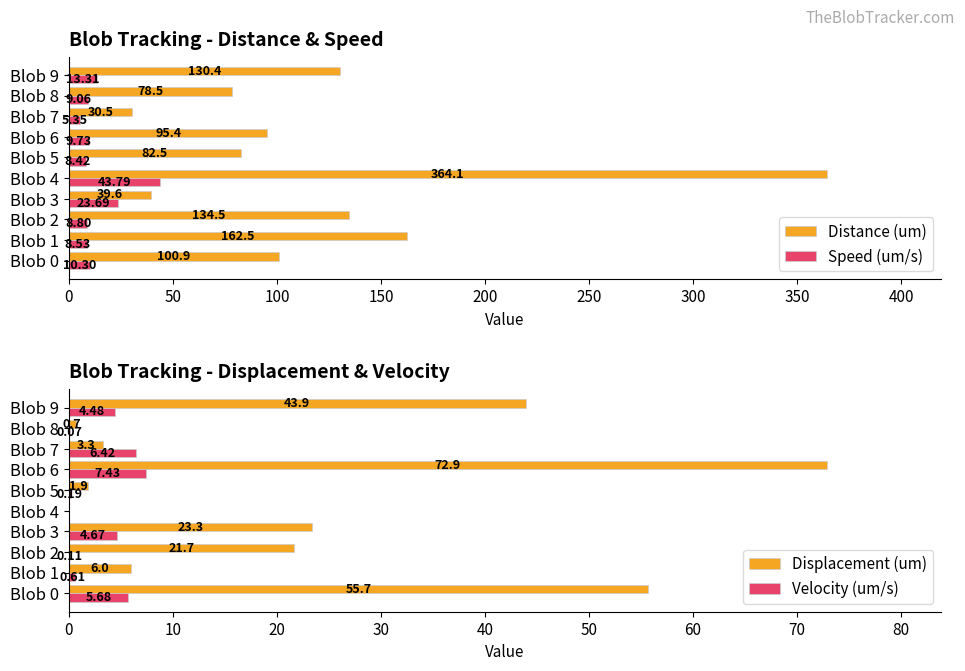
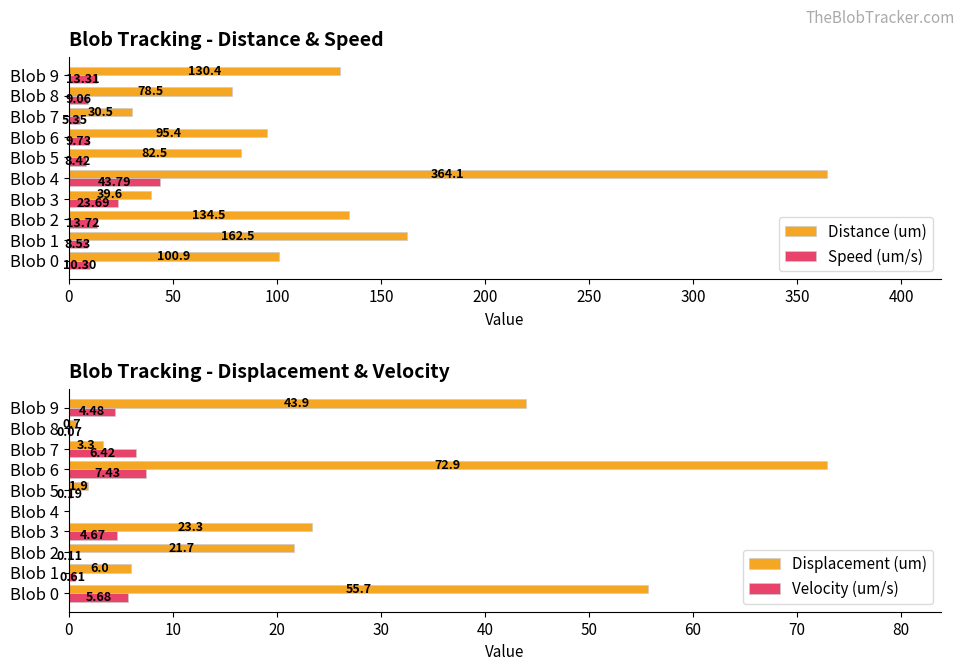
  {
    "Blob Tracking - Distance & Speed": {
      "Distance (um)": {
        "Blob 9": 130.4,
        "Blob 8": 78.5,
        "Blob 7": 30.5,
        "Blob 6": 95.4,
        "Blob 5": 82.5,
        "Blob 4": 364.1,
        "Blob 2": 134.5,
        "Blob 1": 162.5,
        "Blob 0": 100.9
      },
      "Speed (um/s)": {
        "Blob 9": 13.31,
        "Blob 8": 9.06,
        "Blob 7": 5.35,
        "Blob 6": 9.73,
        "Blob 5": 8.42,
        "Blob 4": 43.79,
        "Blob 3": 23.69,
-       "Blob 2": 8.80,
+       "Blob 2": 13.72,
        "Blob 1": 8.53,
        "Blob 0": 10.30
      }
    },
    "Blob Tracking - Displacement & Velocity": {
      "Displacement (um)": {
        "Blob 9": 43.9,
        "Blob 7": 3.3,
        "Blob 6": 72.9,
        "Blob 3": 23.3,
        "Blob 2": 21.7,
        "Blob 1": 6.0,
        "Blob 0": 55.7
      },
      "Velocity (um/s)": {
        "Blob 9": 4.48,
        "Blob 7": 6.42,
        "Blob 6": 7.43,
        "Blob 3": 4.67,
        "Blob 2": 0.11,
        "Blob 1": 0.61,
        "Blob 0": 5.68
      }
    }
  }
